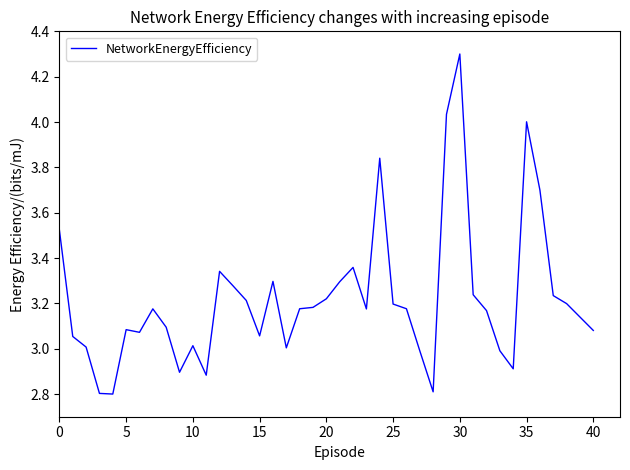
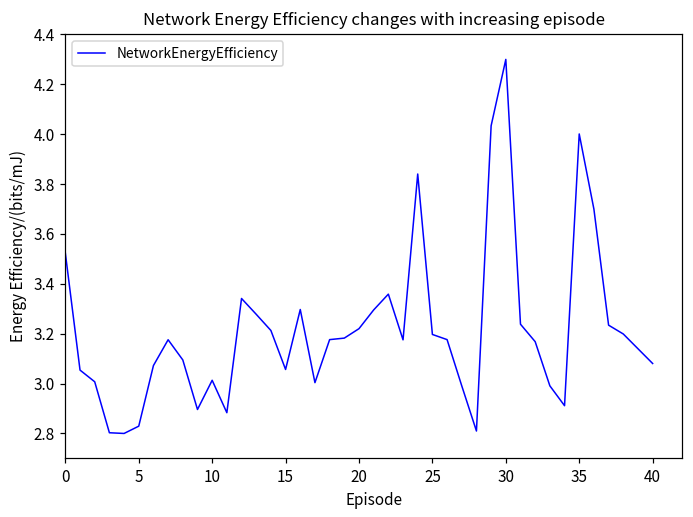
  {
    "0": 3.52,
-   "5": 3.08,
+   "5": 2.83,
    "10": 3.01,
    "15": 3.06,
    "20": 3.22,
    "25": 3.20,
    "30": 4.30,
    "35": 4.00,
    "40": 3.08
  }
